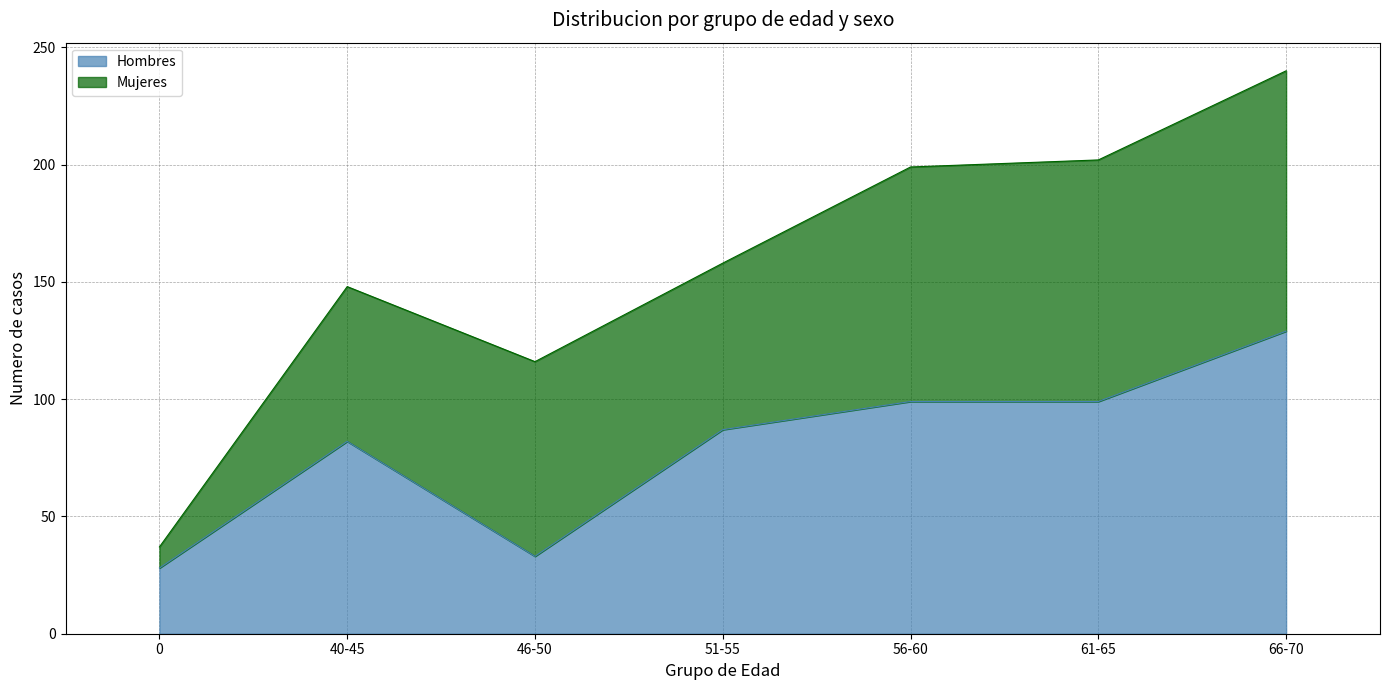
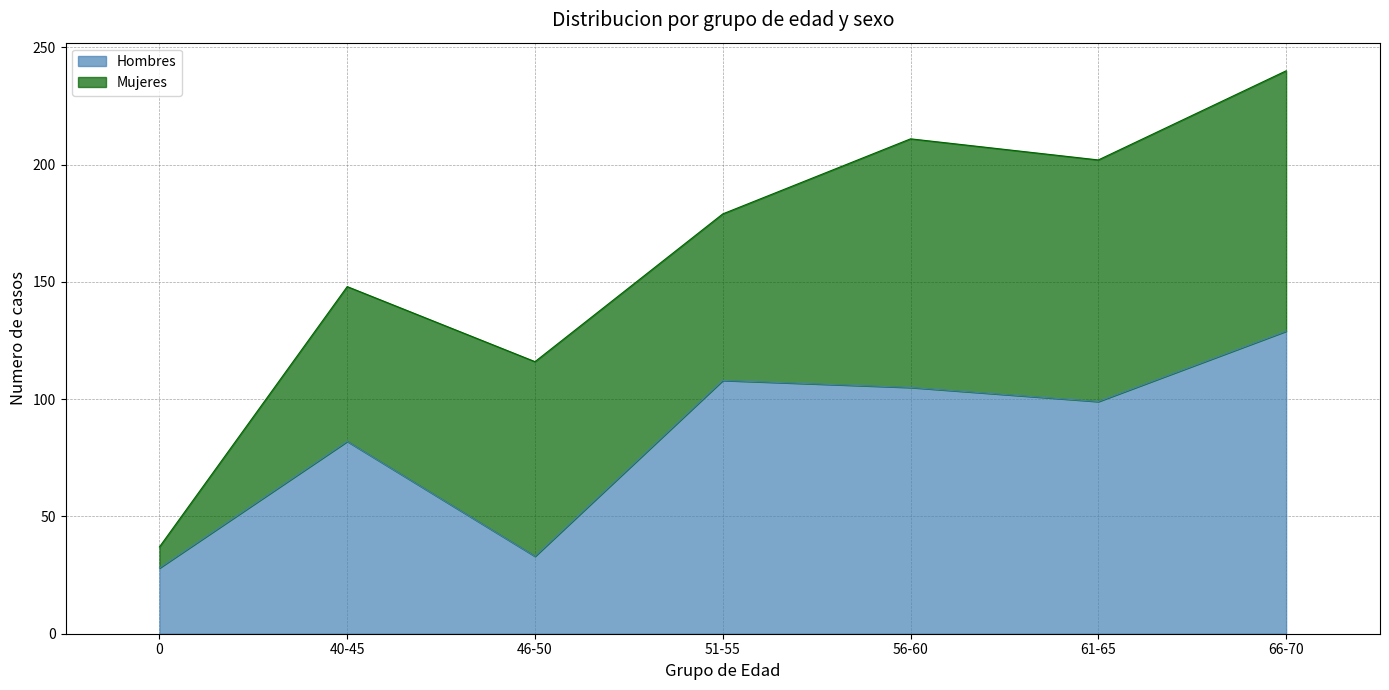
  {
    "Hombres": {
      "0": 28,
      "40-45": 82,
      "46-50": 33,
-     "51-55": 87,
-     "56-60": 99,
+     "51-55": 108,
+     "56-60": 105,
      "61-65": 99,
      "66-70": 129
    },
    "Mujeres": {
      "0": 9,
      "40-45": 66,
      "46-50": 83,
      "51-55": 71,
-     "56-60": 100,
+     "56-60": 106,
      "61-65": 103,
      "66-70": 111
    }
  }
